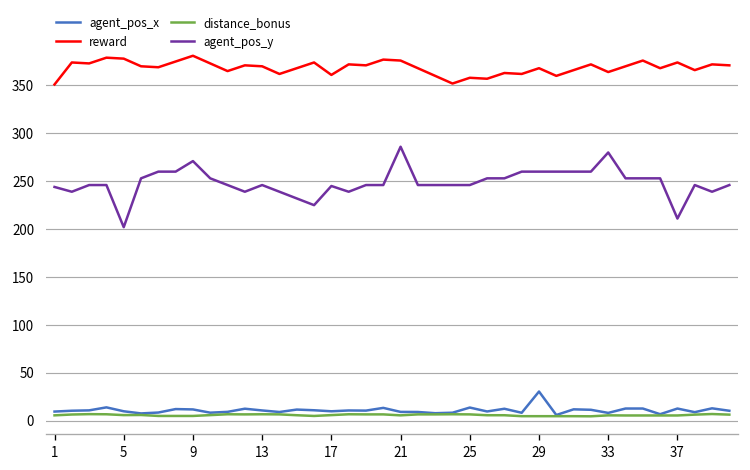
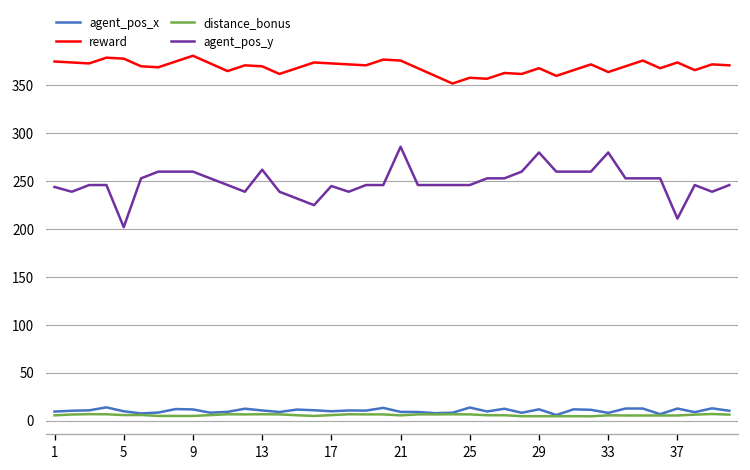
  {
    "agent_pos_x": {
      "1": 10,
      "5": 10,
      "9": 10,
      "13": 10,
      "17": 10,
      "21": 10,
      "25": 10,
-     "29": 30,
+     "29": 10,
      "37": 10
    },
    "reward": {
-     "1": 350,
+     "1": 380,
      "5": 380,
      "9": 380,
      "13": 370,
-     "17": 360,
+     "17": 370,
      "21": 380,
      "25": 360,
      "29": 370,
      "33": 360,
      "37": 370
    },
    "distance_bonus": {
      "1": 10,
      "5": 10,
      "9": 0,
      "13": 10,
      "17": 10,
      "21": 10,
      "25": 10,
      "29": 0,
      "37": 10
    },
    "agent_pos_y": {
      "1": 240,
      "5": 200,
-     "9": 270,
-     "13": 250,
+     "9": 260,
+     "13": 260,
      "17": 250,
      "21": 290,
      "25": 250,
-     "29": 260,
+     "29": 280,
      "33": 280,
      "37": 210
    }
  }
